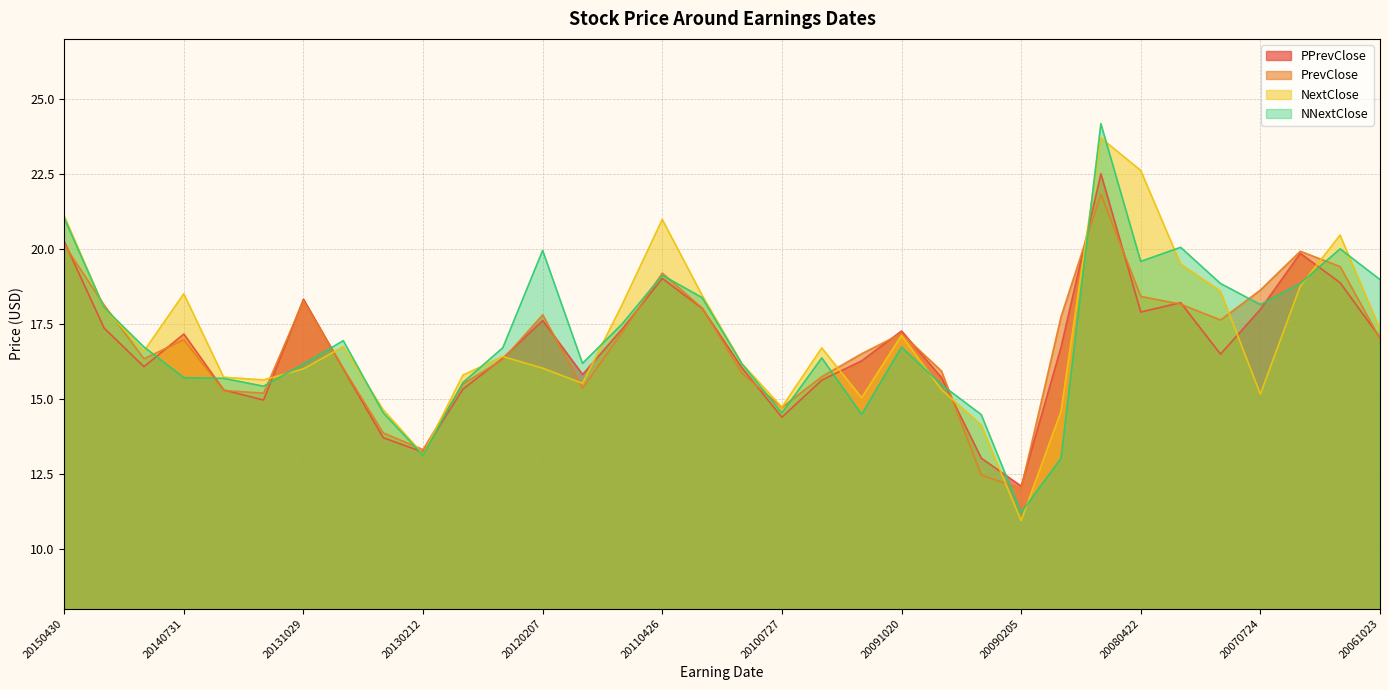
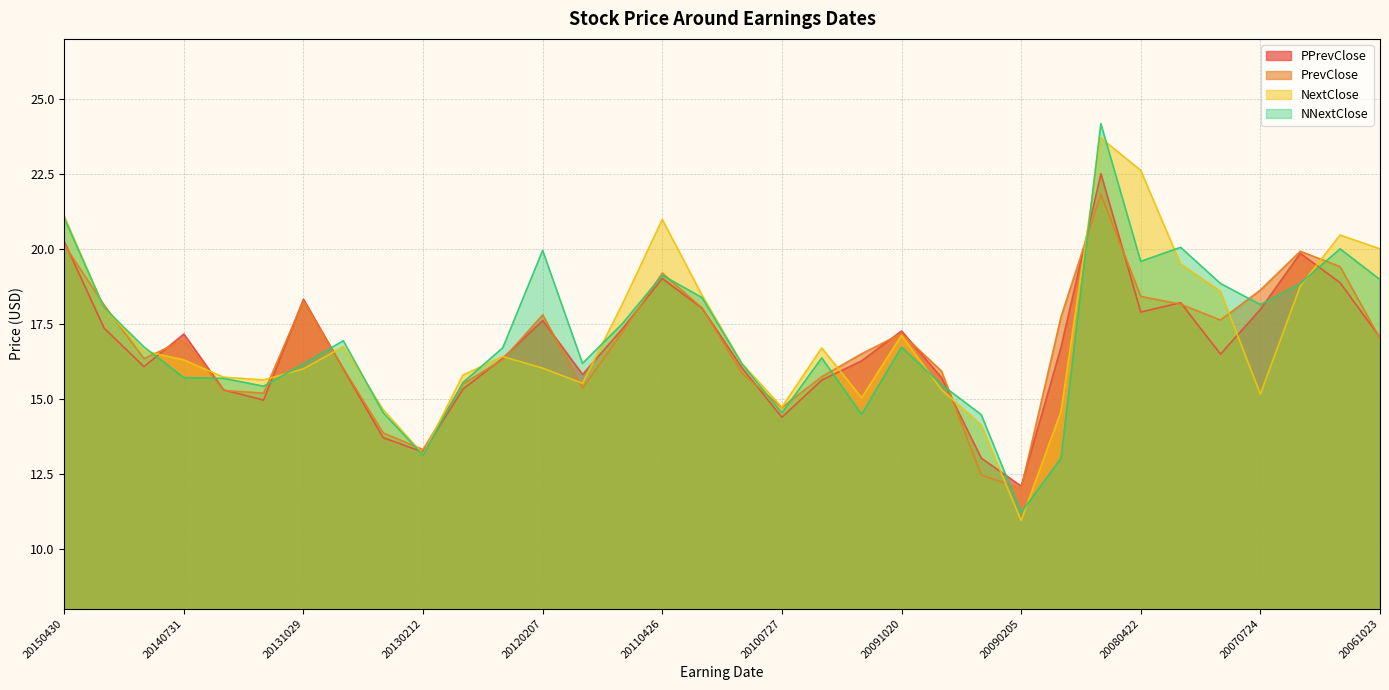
  {
    "NextClose": {
-     "20140731": 18.5,
+     "20140731": 16.3,
      "20131029": 16.0,
      "20120207": 16.0,
      "20110426": 21.0,
      "20090205": 10.9,
      "20080422": 22.6,
      "20070724": 15.2,
-     "20061023": 17.3
+     "20061023": 20.0
    },
    "NNextClose": {
      "20140731": 15.7,
      "20131029": 16.2,
      "20120207": 19.9,
      "20100727": 14.5,
      "20091020": 16.7,
      "20090205": 11.2,
      "20080422": 19.6,
      "20070724": 18.1,
      "20061023": 19.0
    }
  }
